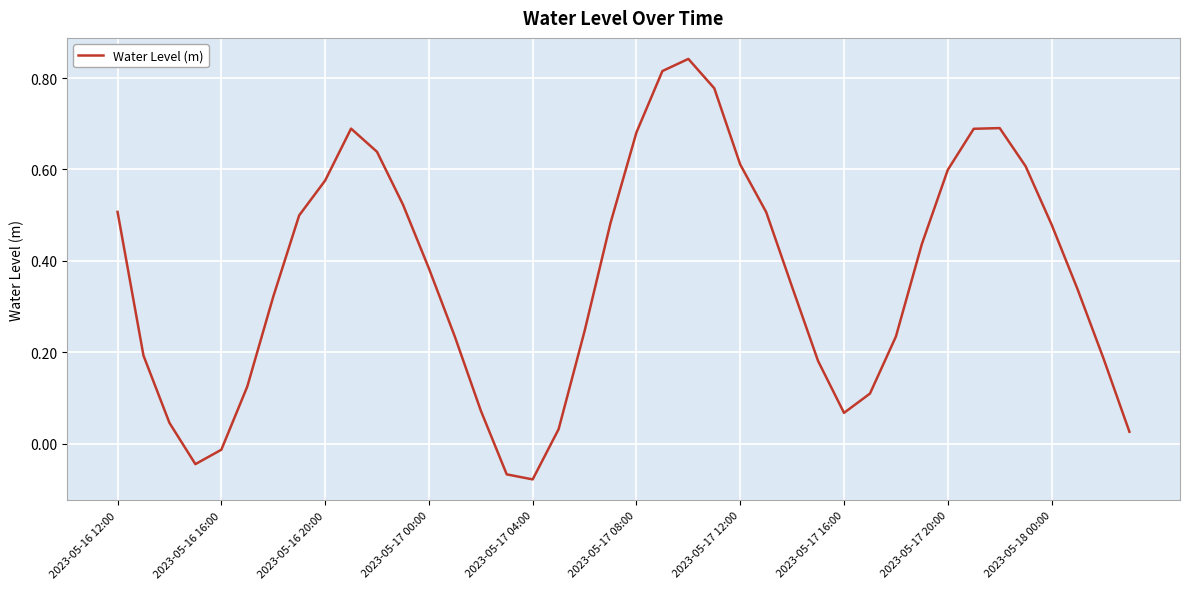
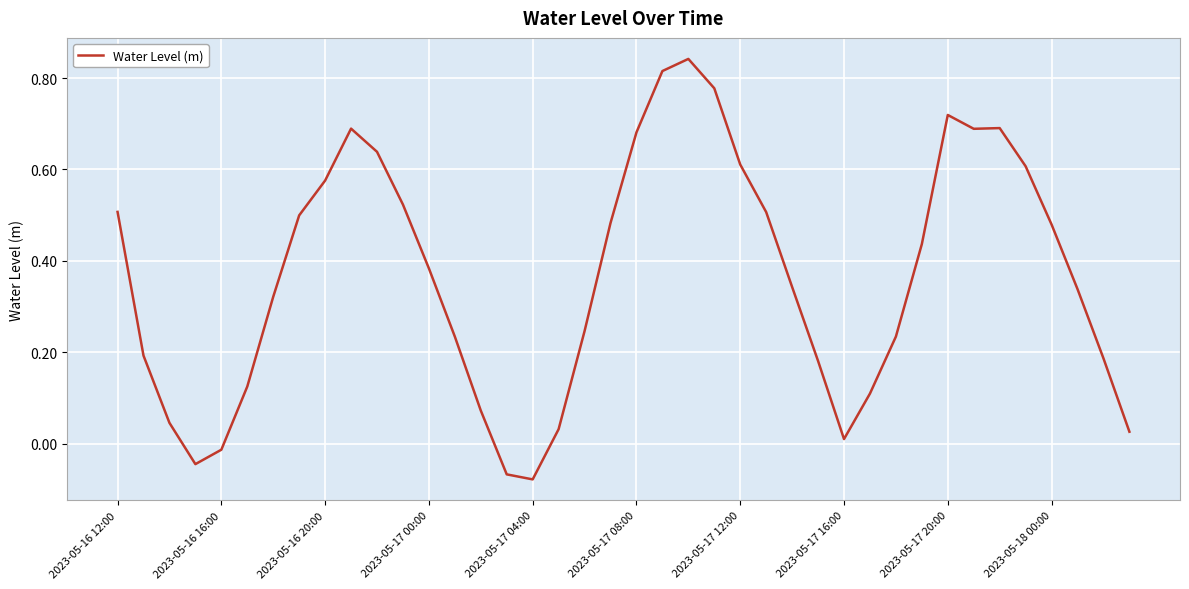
  {
    "2023-05-16 12:00": 0.51,
    "2023-05-16 16:00": -0.01,
    "2023-05-16 20:00": 0.58,
    "2023-05-17 00:00": 0.38,
    "2023-05-17 04:00": -0.08,
    "2023-05-17 08:00": 0.68,
    "2023-05-17 12:00": 0.61,
-   "2023-05-17 16:00": 0.07,
-   "2023-05-17 20:00": 0.60,
+   "2023-05-17 16:00": 0.01,
+   "2023-05-17 20:00": 0.72,
    "2023-05-18 00:00": 0.48
  }
